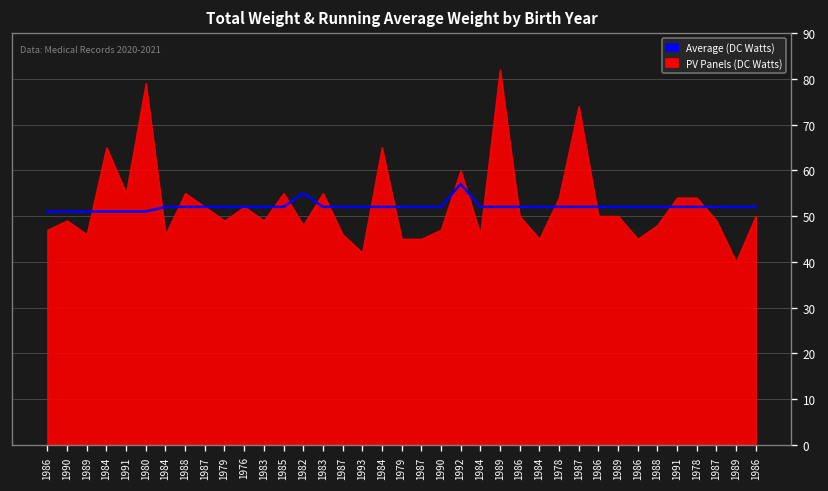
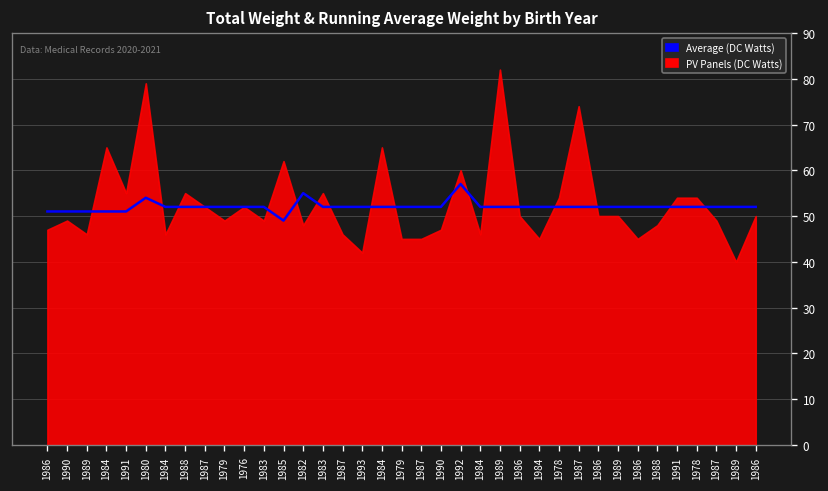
  {
    "Average (DC Watts)": {
-     "1980": 51,
-     "1985": 52,
+     "1980": 54,
+     "1985": 49,
      "1982": 55,
      "1993": 52,
      "1992": 57
    },
    "PV Panels (DC Watts)": {
-     "1985": 55,
+     "1985": 62,
      "1982": 48,
      "1993": 42,
      "1992": 60
    }
  }
